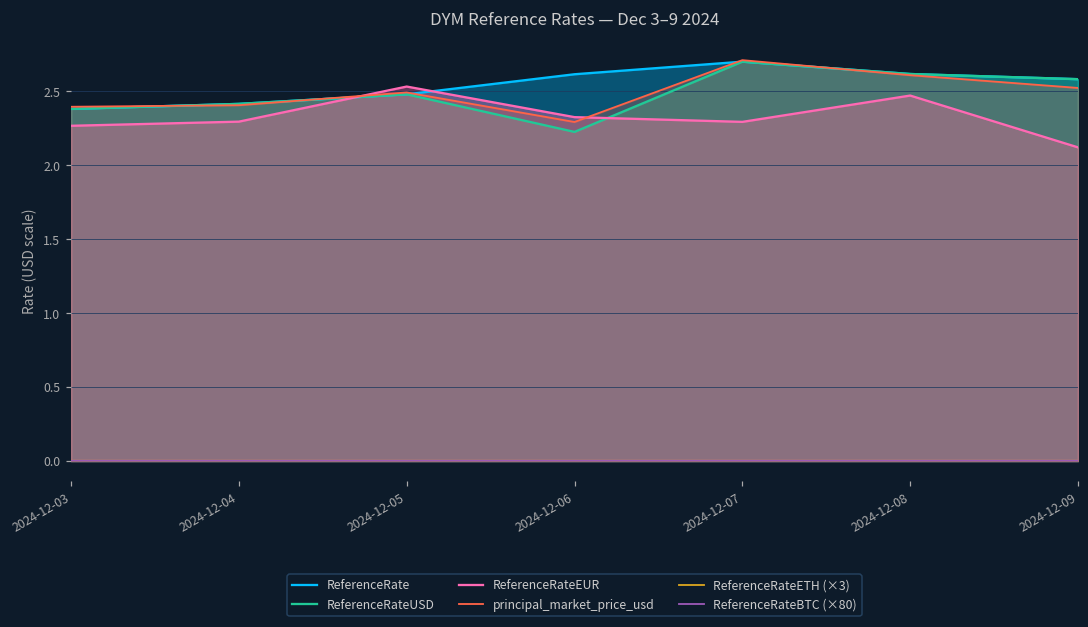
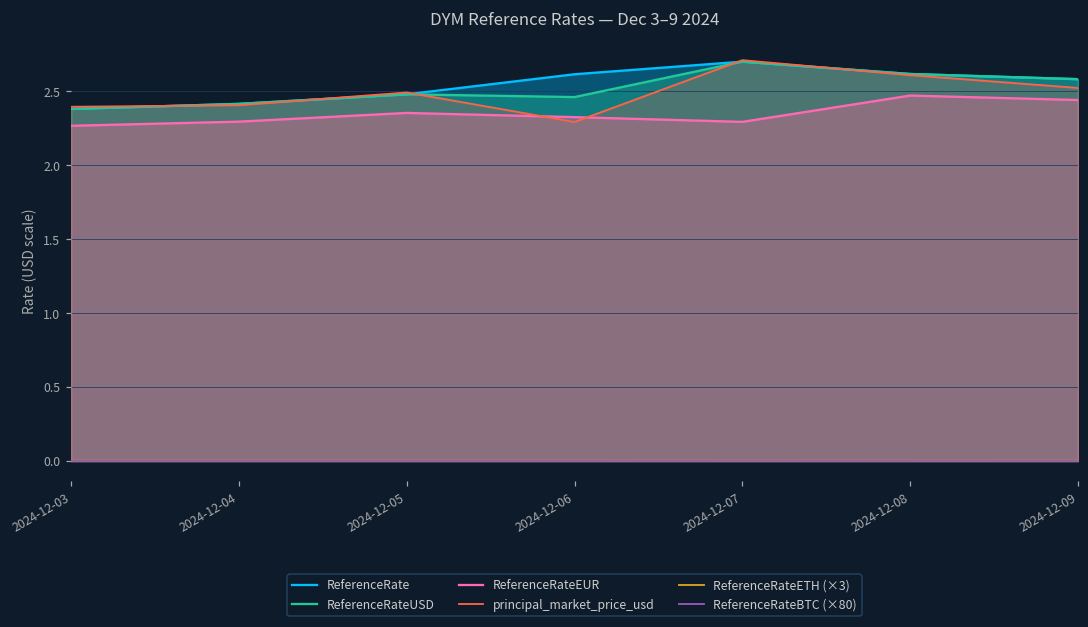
  {
    "ReferenceRate": {
      "2024-12-06": 2.61
    },
    "ReferenceRateUSD": {
-     "2024-12-06": 2.22
+     "2024-12-06": 2.46
    },
    "ReferenceRateEUR": {
      "2024-12-03": 2.27,
      "2024-12-04": 2.29,
-     "2024-12-05": 2.53,
+     "2024-12-05": 2.35,
      "2024-12-06": 2.32,
      "2024-12-07": 2.29,
      "2024-12-08": 2.47,
-     "2024-12-09": 2.12
+     "2024-12-09": 2.44
    },
    "principal_market_price_usd": {
      "2024-12-06": 2.29,
      "2024-12-09": 2.52
    },
    "ReferenceRateBTC (×80)": {
      "2024-12-03": 0.00,
      "2024-12-04": 0.00,
      "2024-12-05": 0.00,
      "2024-12-06": 0.00,
      "2024-12-07": 0.00,
      "2024-12-08": 0.00,
      "2024-12-09": 0.00
    }
  }
